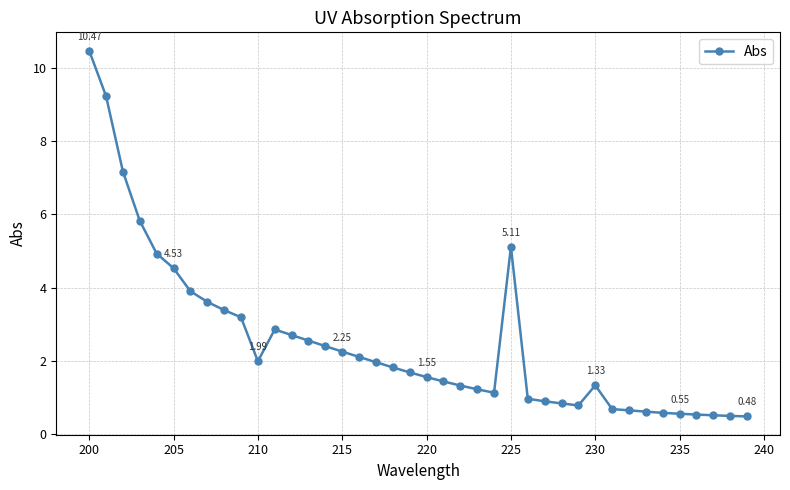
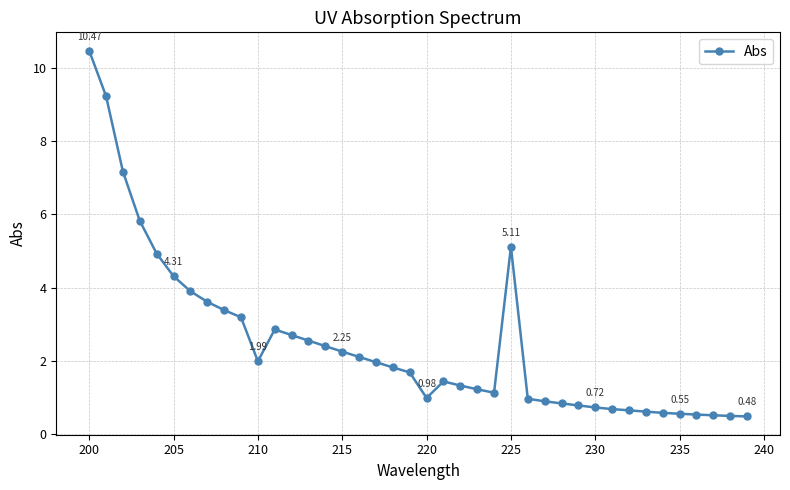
  {
    "200": 10.47,
-   "205": 4.53,
+   "205": 4.31,
    "210": 1.99,
    "215": 2.25,
-   "220": 1.55,
+   "220": 0.98,
    "225": 5.11,
-   "230": 1.33,
+   "230": 0.72,
    "235": 0.55
  }
